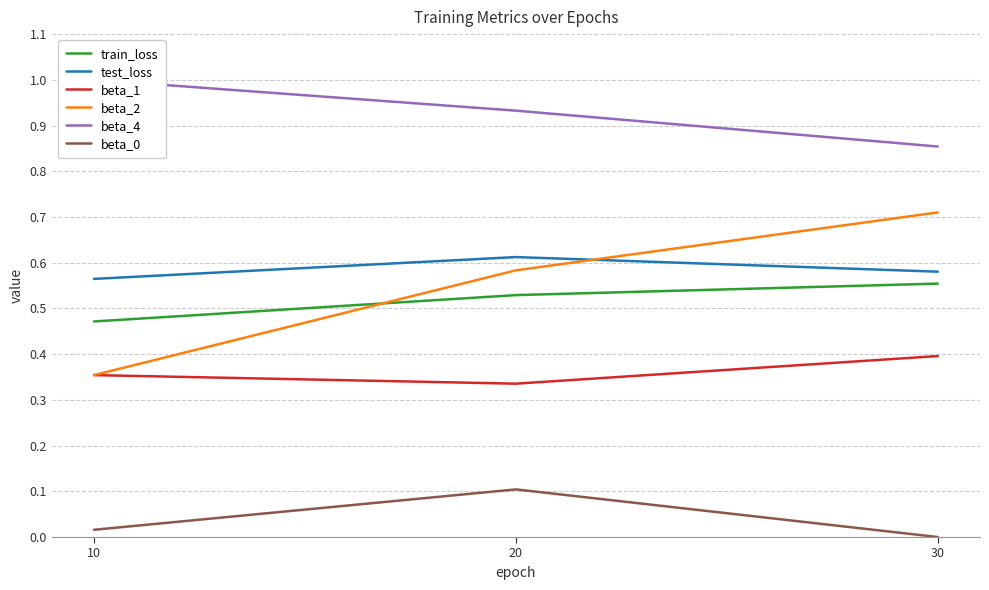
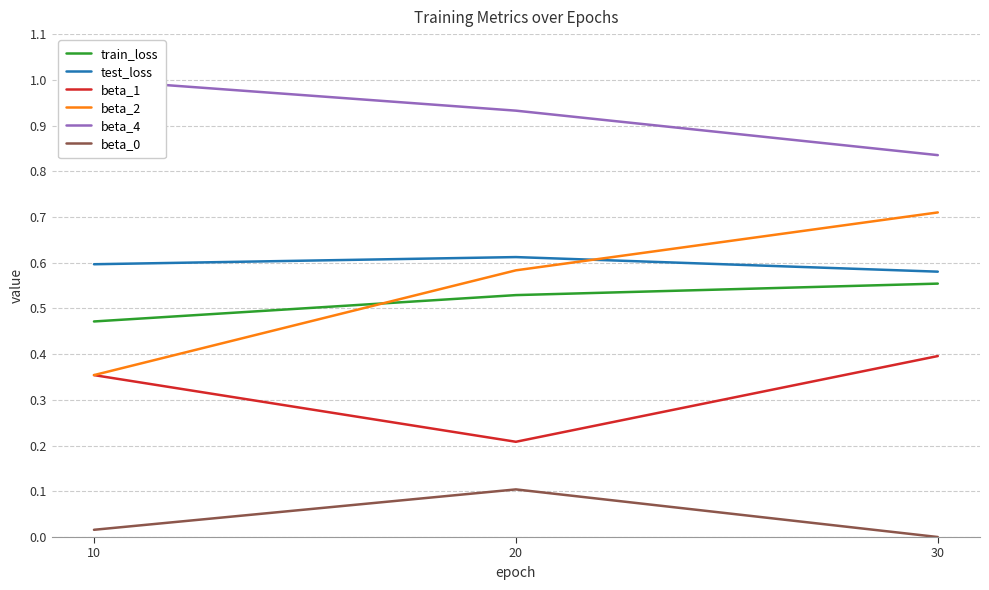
  {
    "train_loss": {
      "10": 0.47,
      "20": 0.53,
      "30": 0.55
    },
    "test_loss": {
-     "10": 0.56,
+     "10": 0.60,
      "20": 0.61,
      "30": 0.58
    },
    "beta_1": {
-     "20": 0.34,
+     "20": 0.21,
      "30": 0.40
    },
    "beta_2": {
      "20": 0.58,
      "30": 0.71
    },
    "beta_4": {
      "20": 0.93,
-     "30": 0.85
+     "30": 0.84
    },
    "beta_0": {
      "10": 0.02,
      "20": 0.10,
      "30": 0.00
    }
  }
